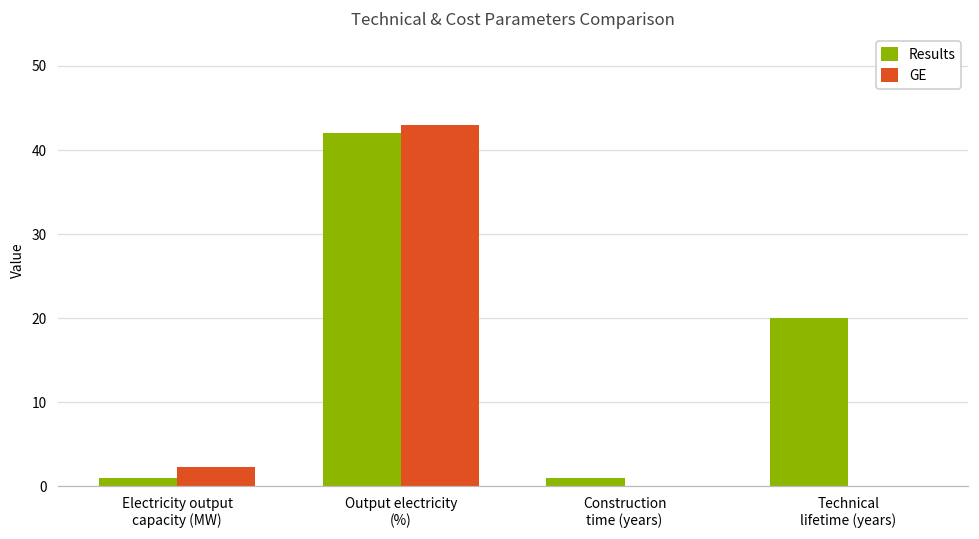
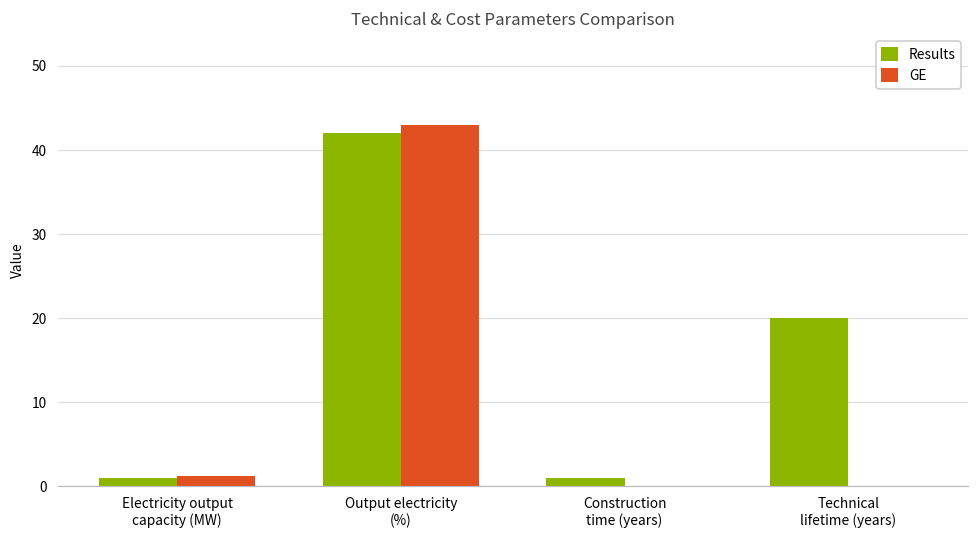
  {
    "Results": {
      "Electricity output capacity (MW)": 1,
      "Output electricity (%)": 42,
      "Construction time (years)": 1,
      "Technical lifetime (years)": 20
    },
    "GE": {
-     "Electricity output capacity (MW)": 2,
+     "Electricity output capacity (MW)": 1,
      "Output electricity (%)": 43,
      "Construction time (years)": 0,
      "Technical lifetime (years)": 0
    }
  }
